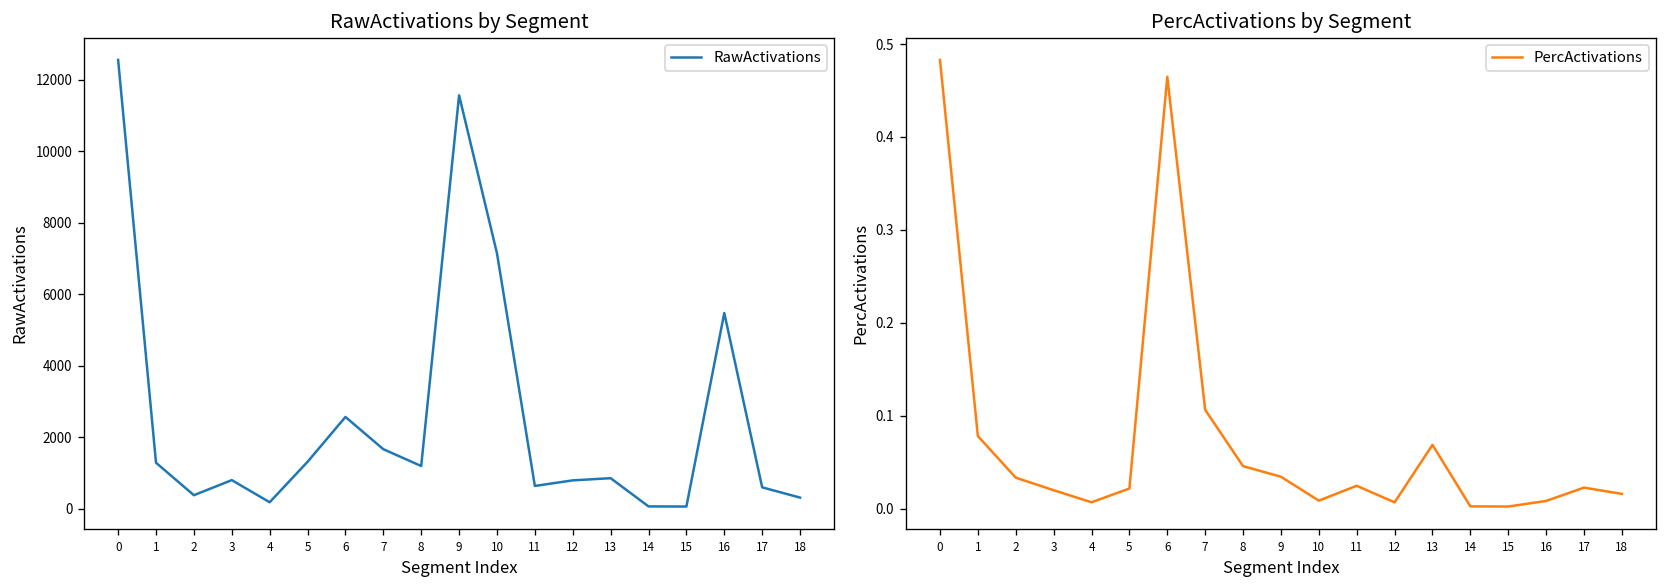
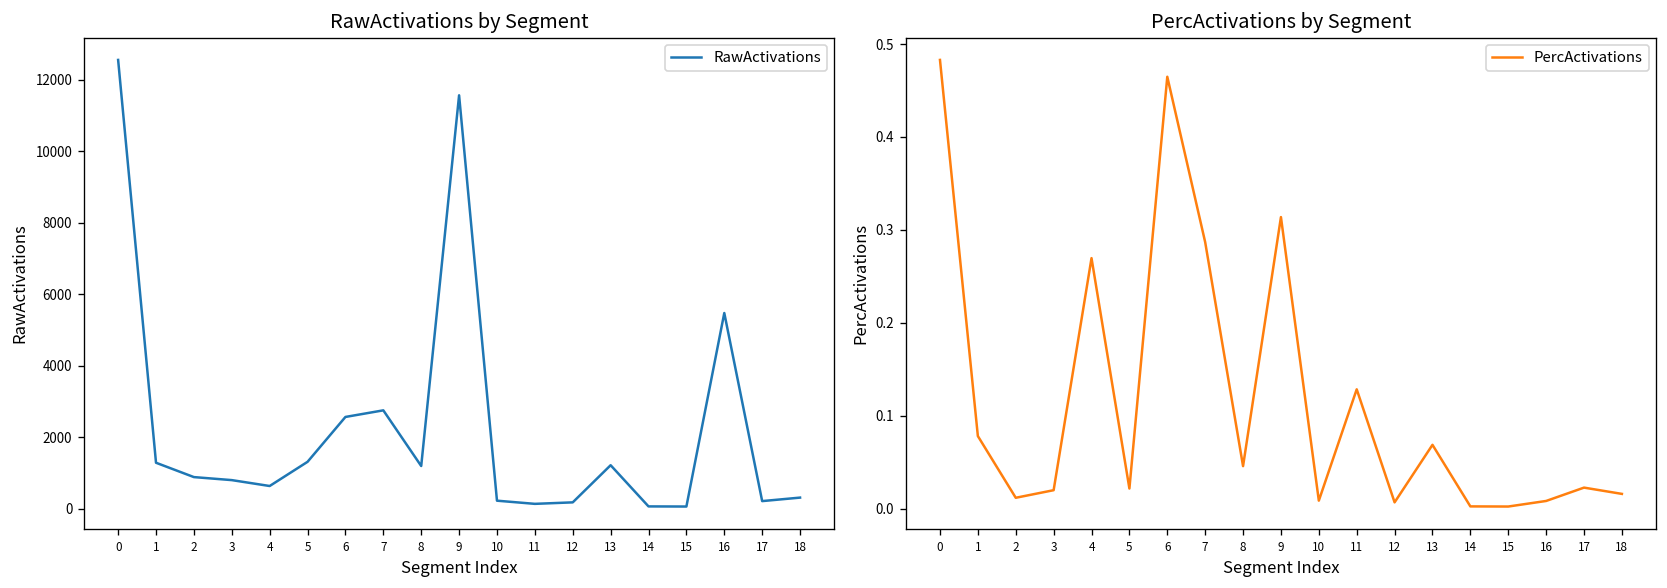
  {
    "RawActivations by Segment": {
      "0": 12600,
      "1": 1300,
-     "2": 400,
+     "2": 900,
      "3": 800,
-     "4": 200,
+     "4": 600,
      "5": 1300,
      "6": 2600,
-     "7": 1700,
+     "7": 2800,
      "8": 1200,
      "9": 11600,
-     "10": 7100,
-     "11": 600,
-     "12": 800,
-     "13": 900,
+     "10": 200,
+     "11": 100,
+     "12": 200,
+     "13": 1200,
      "14": 100,
      "15": 100,
      "16": 5500,
-     "17": 600,
+     "17": 200,
      "18": 300
    },
    "PercActivations by Segment": {
      "0": 0.48,
      "1": 0.08,
-     "2": 0.03,
+     "2": 0.01,
      "3": 0.02,
-     "4": 0.01,
+     "4": 0.27,
      "5": 0.02,
      "6": 0.46,
-     "7": 0.11,
+     "7": 0.29,
      "8": 0.05,
-     "9": 0.03,
+     "9": 0.31,
      "10": 0.01,
-     "11": 0.02,
+     "11": 0.13,
      "12": 0.01,
      "13": 0.07,
      "14": 0.00,
      "15": 0.00,
      "16": 0.01,
      "17": 0.02,
      "18": 0.02
    }
  }
